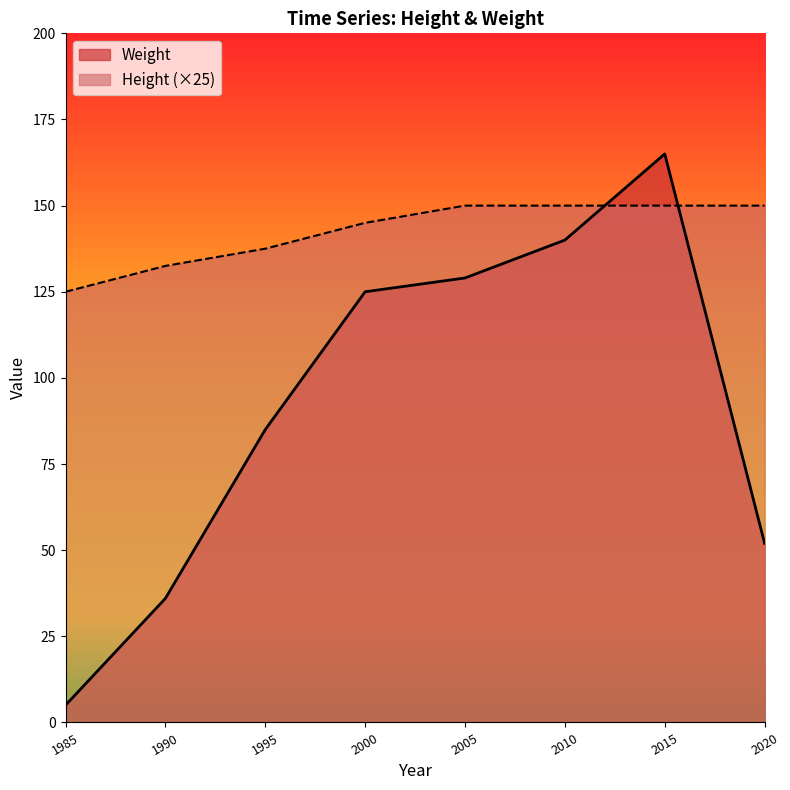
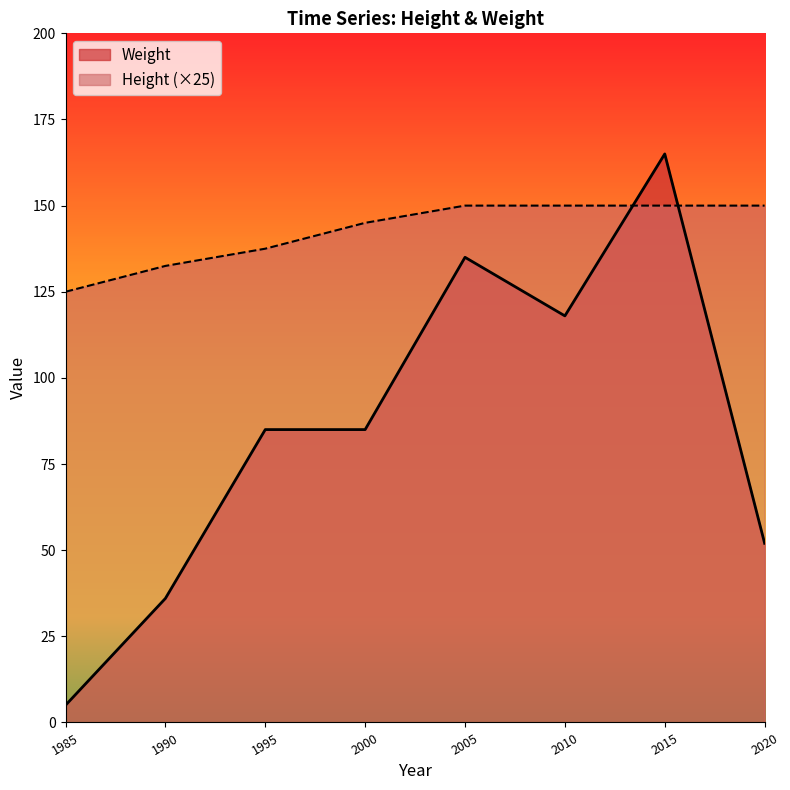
  {
    "Weight": {
      "1985": 5,
      "1990": 36,
      "1995": 85,
-     "2000": 125,
-     "2005": 129,
-     "2010": 140,
+     "2000": 85,
+     "2005": 135,
+     "2010": 118,
      "2015": 165,
      "2020": 52
    },
    "Height (×25)": {
      "1985": 125,
      "1990": 133,
      "1995": 138,
      "2000": 145,
      "2005": 150,
      "2010": 150,
      "2015": 150,
      "2020": 150
    }
  }
